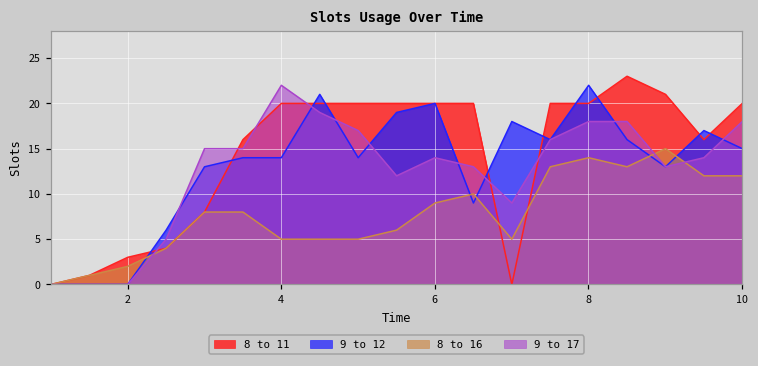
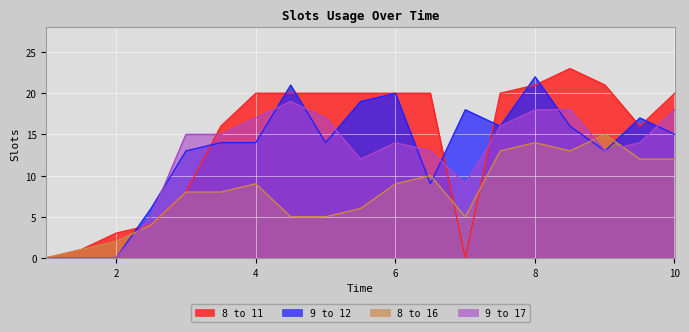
  {
    "8 to 11": {
      "2": 3,
      "4": 20,
-     "8": 20,
+     "8": 21,
      "10": 20
    },
    "9 to 12": {
      "4": 14,
      "8": 22,
      "10": 15
    },
    "8 to 16": {
      "2": 2,
-     "4": 5,
+     "4": 9,
      "6": 9,
      "8": 14,
      "10": 12
    },
    "9 to 17": {
-     "4": 22,
+     "4": 17,
      "6": 14,
      "8": 18,
      "10": 18
    }
  }
